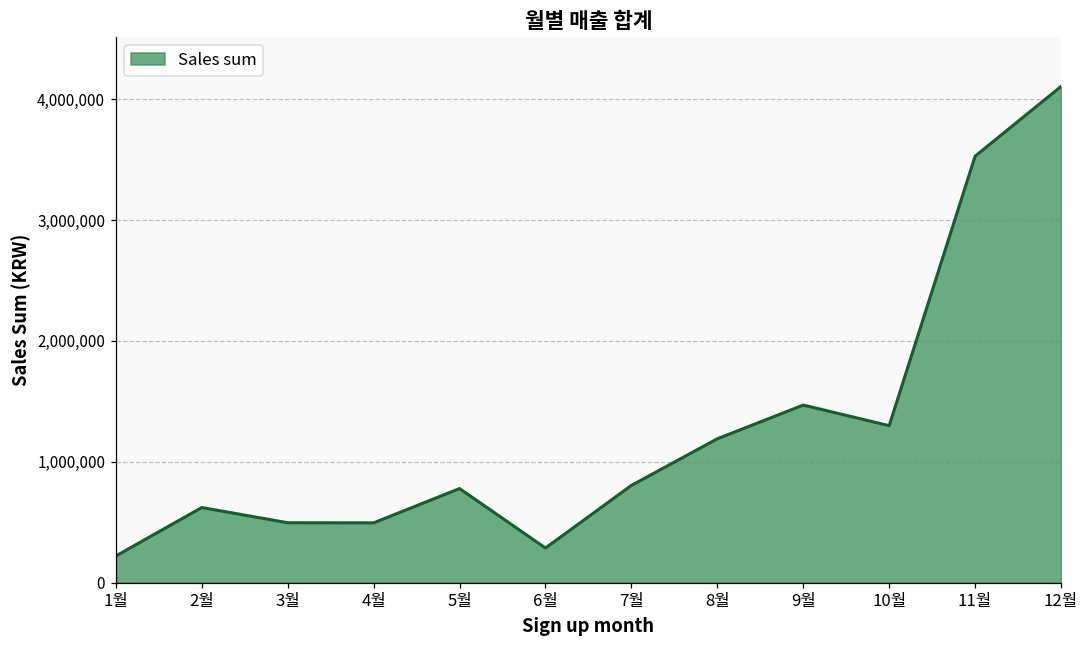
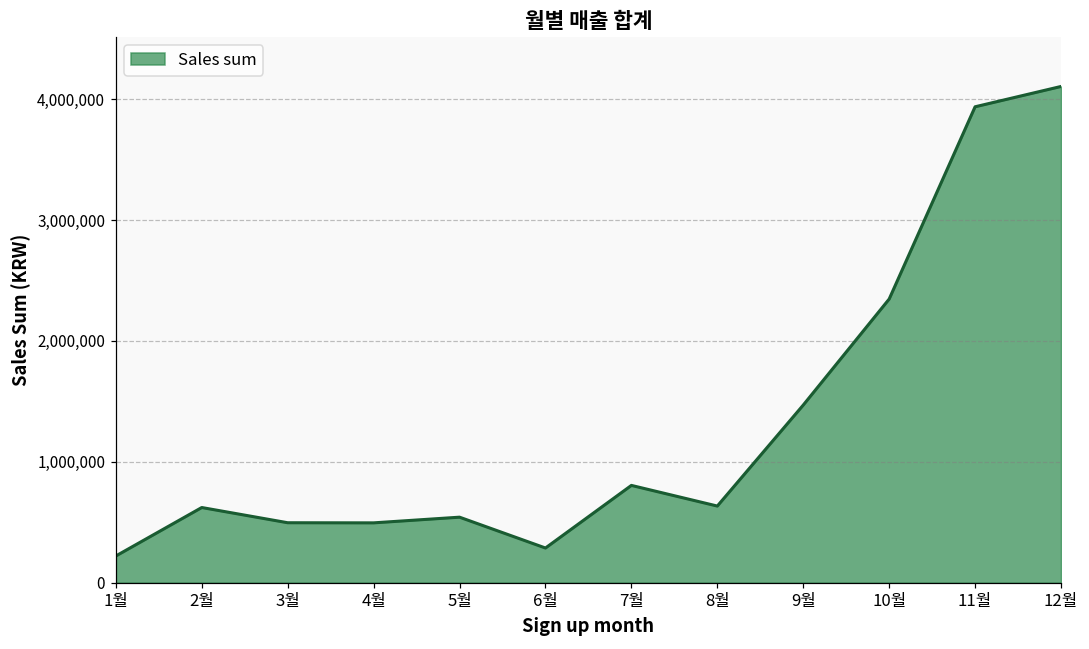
  {
    "1월": "220,000",
    "2월": "620,000",
    "3월": "500,000",
    "4월": "500,000",
-   "5월": "780,000",
+   "5월": "540,000",
    "6월": "290,000",
    "7월": "800,000",
-   "8월": "1,190,000",
+   "8월": "630,000",
    "9월": "1,470,000",
-   "10월": "1,300,000",
-   "11월": "3,530,000",
+   "10월": "2,350,000",
+   "11월": "3,940,000",
    "12월": "4,110,000"
  }
